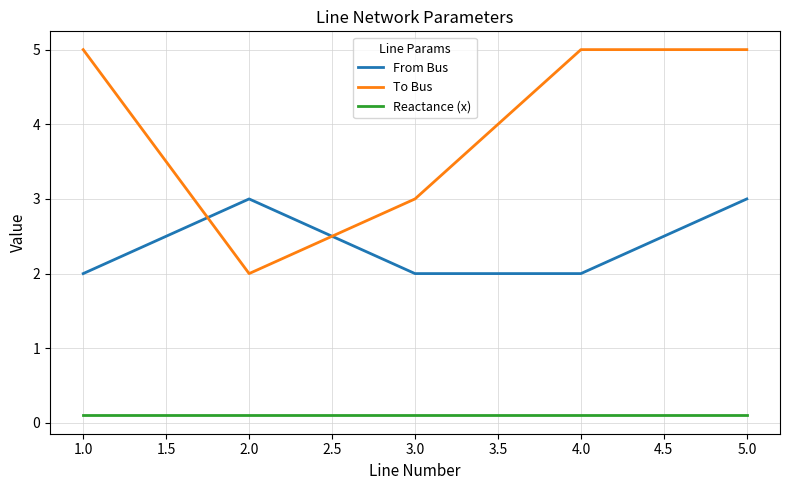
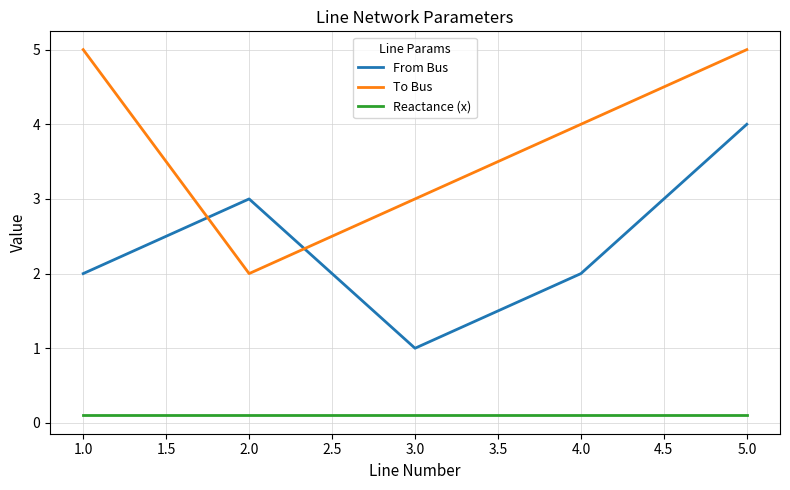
  {
    "From Bus": {
      "1.0": 2,
      "2.0": 3,
-     "3.0": 2,
+     "3.0": 1,
      "4.0": 2,
-     "5.0": 3
+     "5.0": 4
    },
    "To Bus": {
      "1.0": 5,
      "2.0": 2,
      "3.0": 3,
-     "4.0": 5,
+     "4.0": 4,
      "5.0": 5
    },
    "Reactance (x)": {
      "1.0": 0.1,
      "2.0": 0.1,
      "3.0": 0.1,
      "4.0": 0.1,
      "5.0": 0.1
    }
  }
